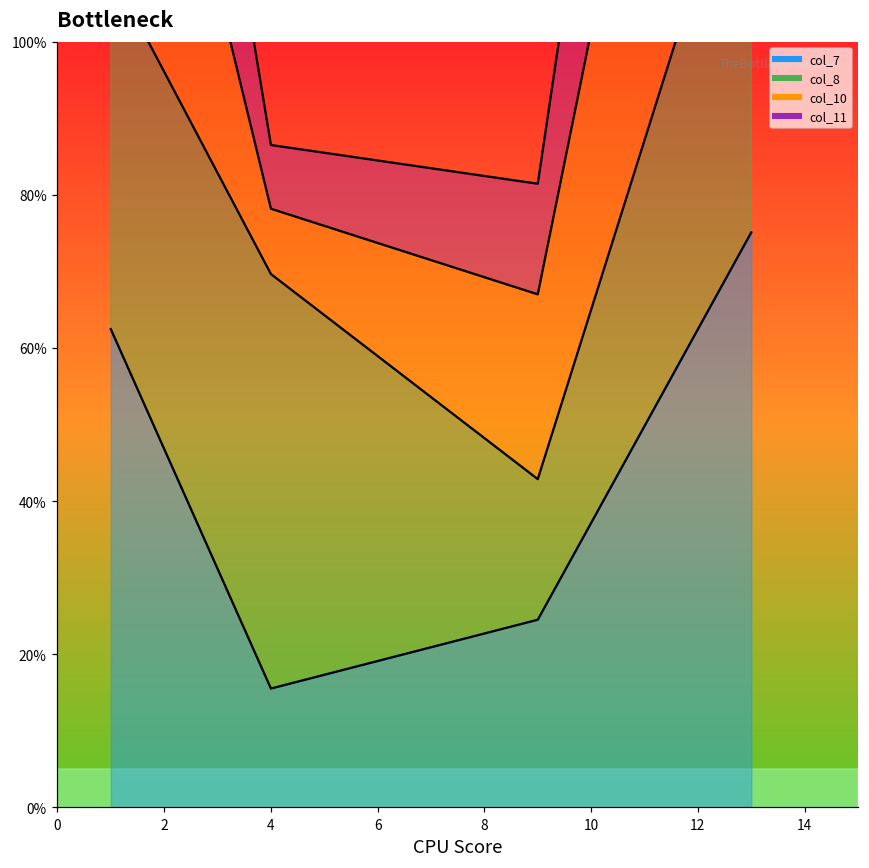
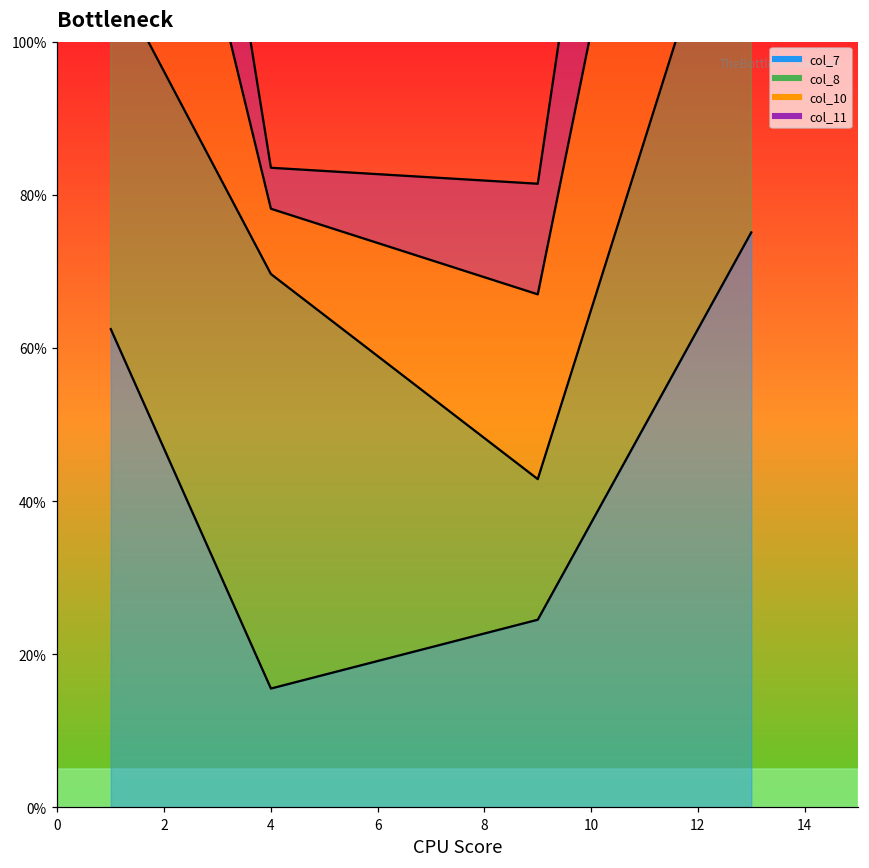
  {
    "col_7": {
      "4": "16%"
    },
    "col_8": {
      "4": "54%"
    },
    "col_10": {
      "4": "9%"
    },
    "col_11": {
-     "4": "8%"
+     "4": "5%"
    }
  }
